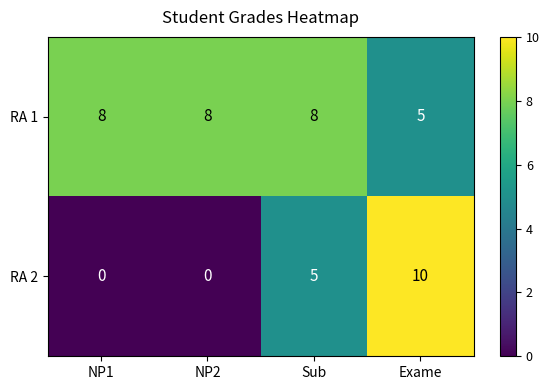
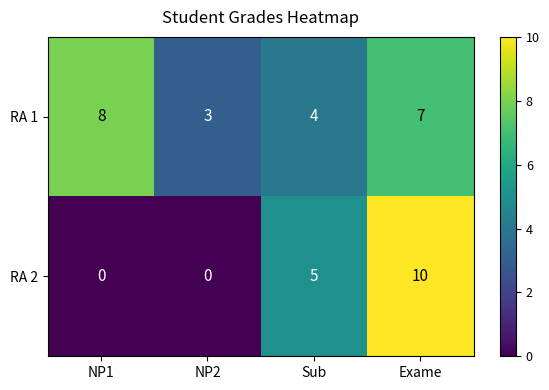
  {
    "RA 1": {
      "NP1": 8,
-     "NP2": 8,
-     "Sub": 8,
-     "Exame": 5
+     "NP2": 3,
+     "Sub": 4,
+     "Exame": 7
    },
    "RA 2": {
      "NP1": 0,
      "NP2": 0,
      "Sub": 5,
      "Exame": 10
    }
  }
